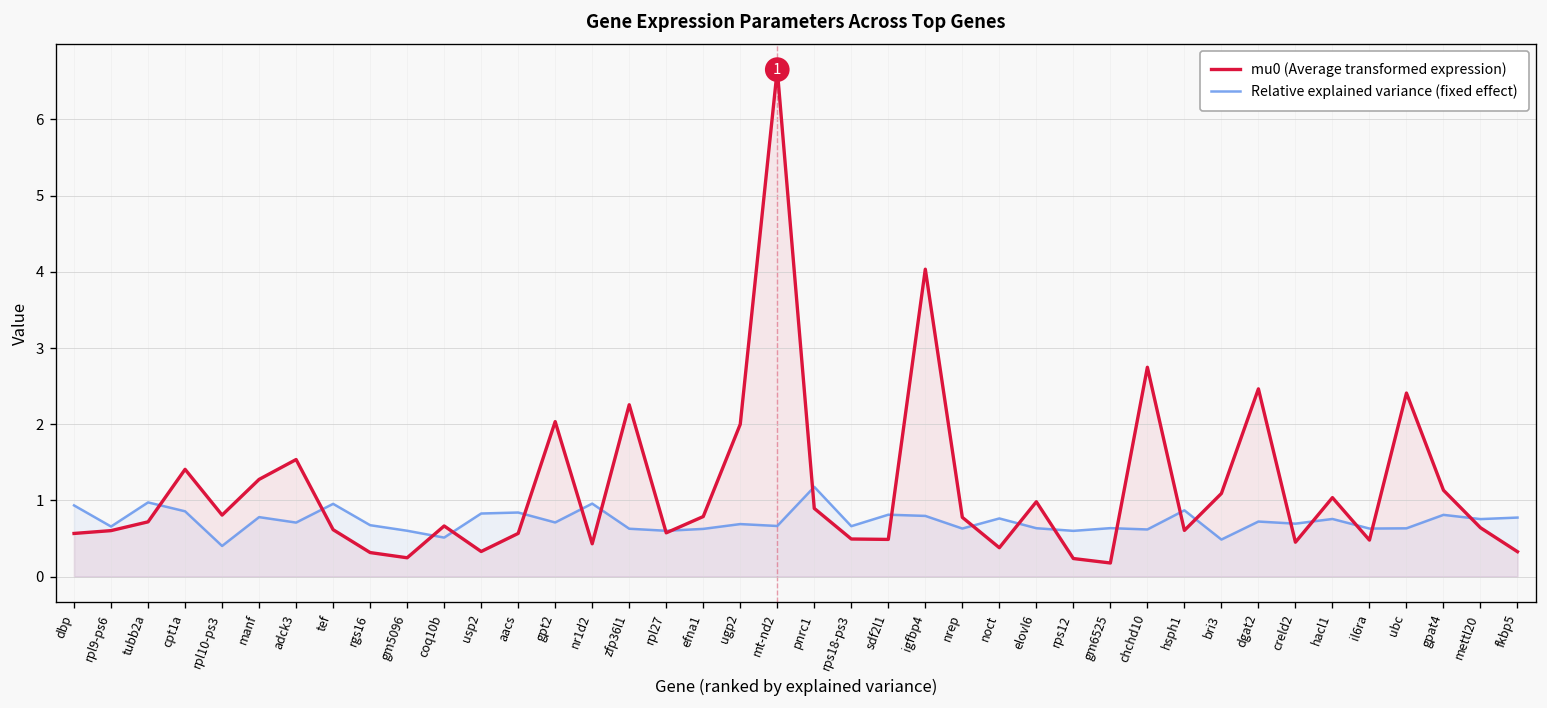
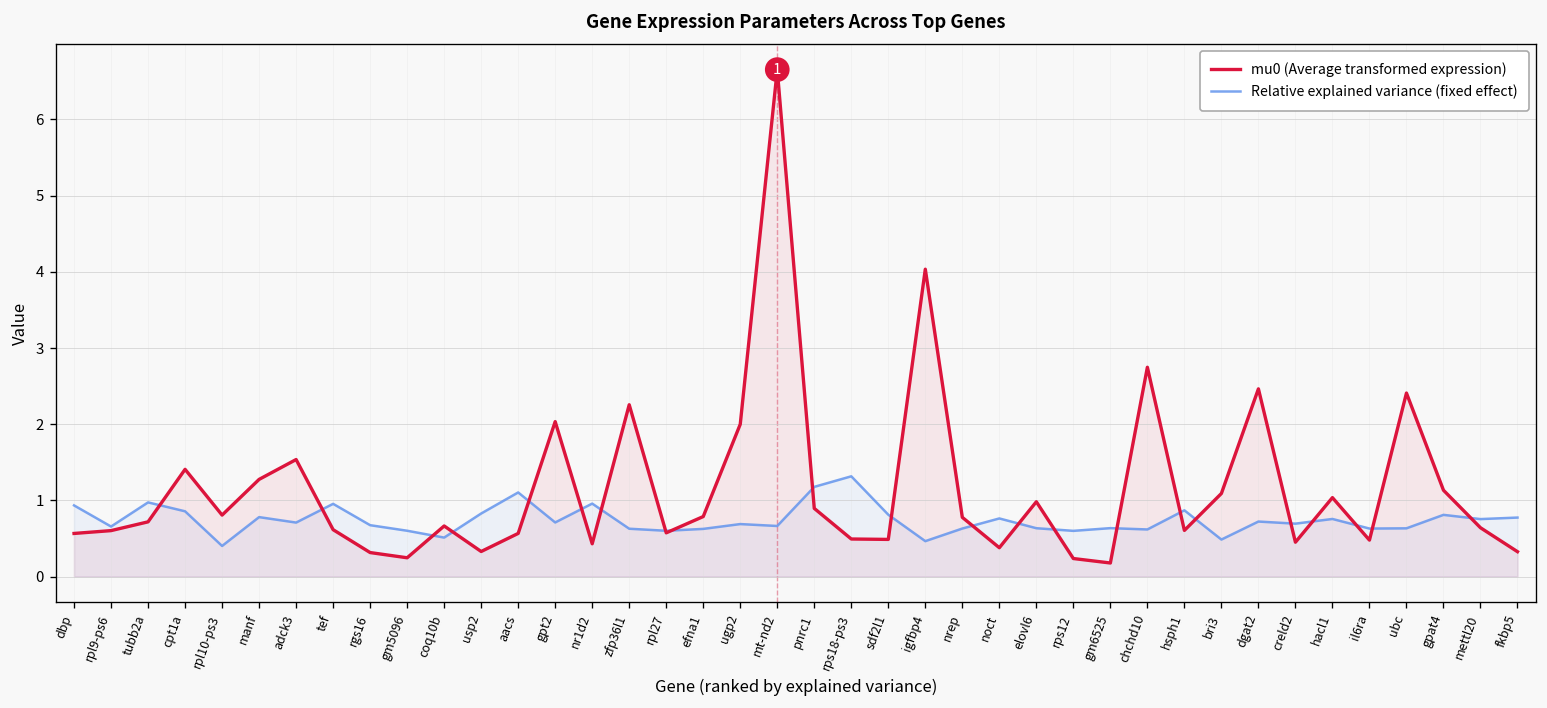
  {
    "Relative explained variance (fixed effect)": {
      "dbp": 0.9,
      "rpl9-ps6": 0.7,
      "tubb2a": 1.0,
      "cpt1a": 0.9,
      "rpl10-ps3": 0.4,
      "manf": 0.8,
      "adck3": 0.7,
      "tef": 1.0,
      "rgs16": 0.7,
      "gm5096": 0.6,
      "coq10b": 0.5,
      "usp2": 0.8,
-     "aacs": 0.8,
+     "aacs": 1.1,
      "gpt2": 0.7,
      "nr1d2": 1.0,
      "zfp36l1": 0.6,
      "efna1": 0.6,
      "ugp2": 0.7,
      "mt-nd2": 0.7,
      "pnrc1": 1.2,
-     "rps18-ps3": 0.7,
+     "rps18-ps3": 1.3,
      "sdf2l1": 0.8,
-     "igfbp4": 0.8,
+     "igfbp4": 0.5,
      "nrep": 0.6,
      "noct": 0.8,
      "elovl6": 0.6,
      "rps12": 0.6,
      "gm6525": 0.6,
      "chchd10": 0.6,
      "hsph1": 0.9,
      "bri3": 0.5,
      "dgat2": 0.7,
      "creld2": 0.7,
      "hacl1": 0.8,
      "il6ra": 0.6,
      "ubc": 0.6,
      "gpat4": 0.8,
      "mettl20": 0.8,
      "fkbp5": 0.8
    }
  }
